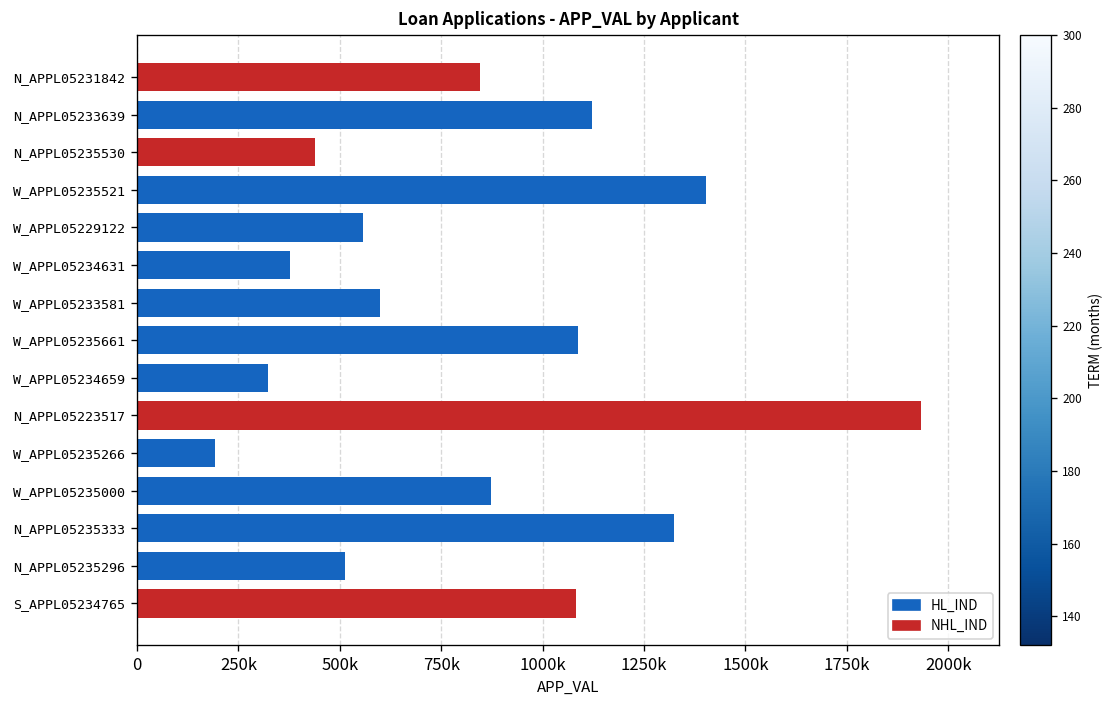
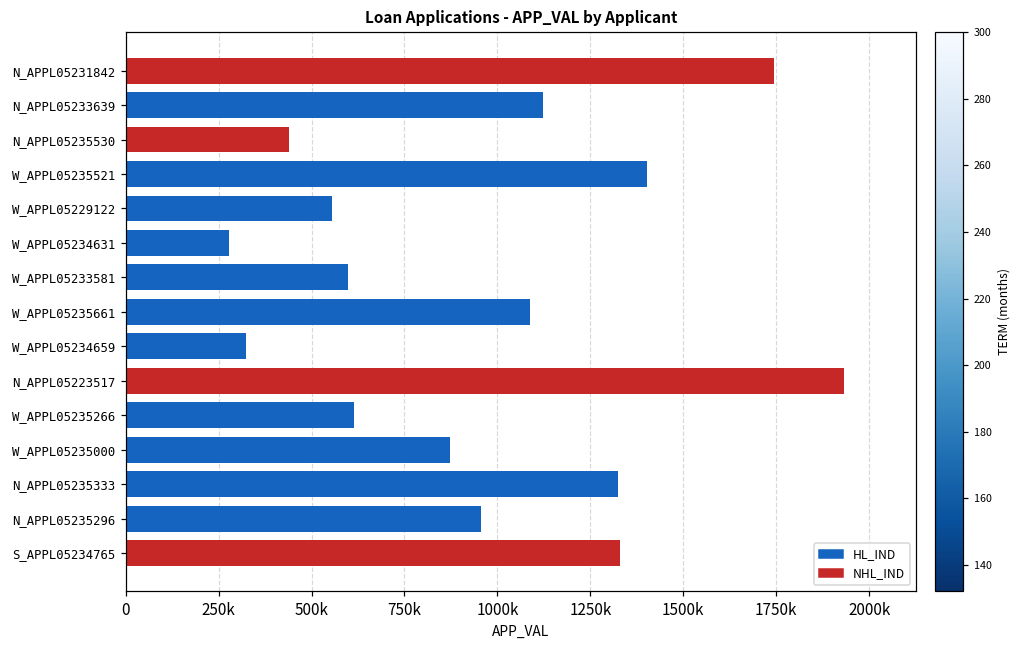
  {
-   "N_APPL05231842": 840000,
+   "N_APPL05231842": 1740000,
    "N_APPL05233639": 1120000,
    "N_APPL05235530": 440000,
    "W_APPL05235521": 1400000,
    "W_APPL05229122": 560000,
-   "W_APPL05234631": 380000,
+   "W_APPL05234631": 280000,
    "W_APPL05233581": 600000,
    "W_APPL05235661": 1090000,
    "W_APPL05234659": 320000,
    "N_APPL05223517": 1930000,
-   "W_APPL05235266": 190000,
+   "W_APPL05235266": 610000,
    "W_APPL05235000": 870000,
    "N_APPL05235333": 1320000,
-   "N_APPL05235296": 510000,
-   "S_APPL05234765": 1080000
+   "N_APPL05235296": 960000,
+   "S_APPL05234765": 1330000
  }
